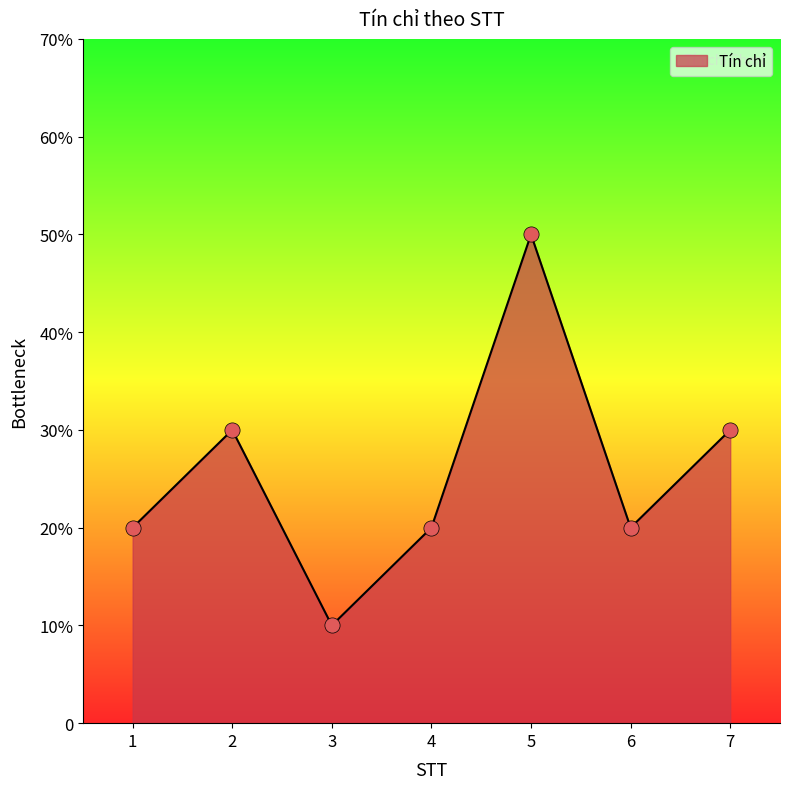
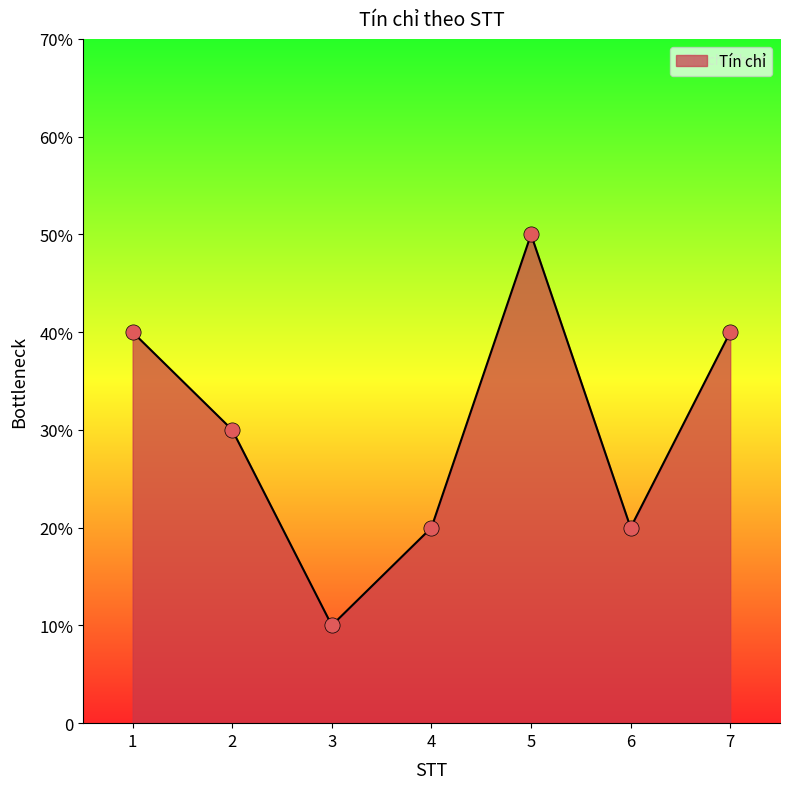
  {
-   "1": "20%",
+   "1": "40%",
    "2": "30%",
    "3": "10%",
    "4": "20%",
    "5": "50%",
    "6": "20%",
-   "7": "30%"
+   "7": "40%"
  }
